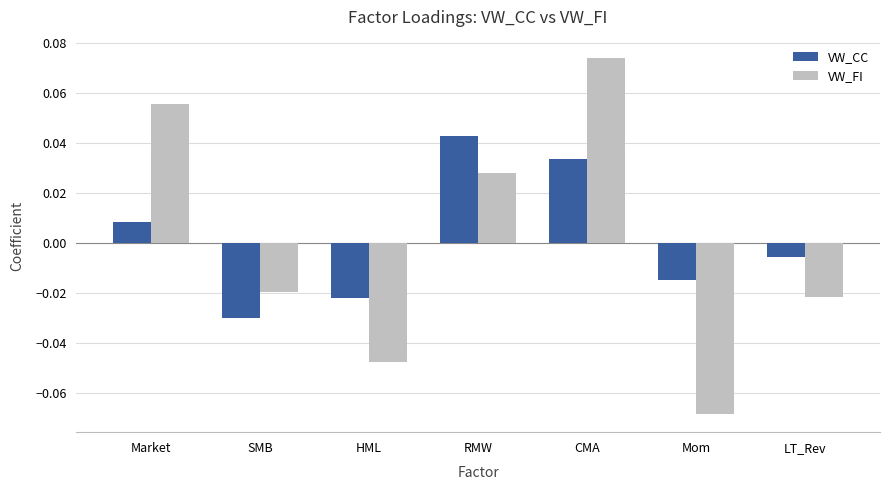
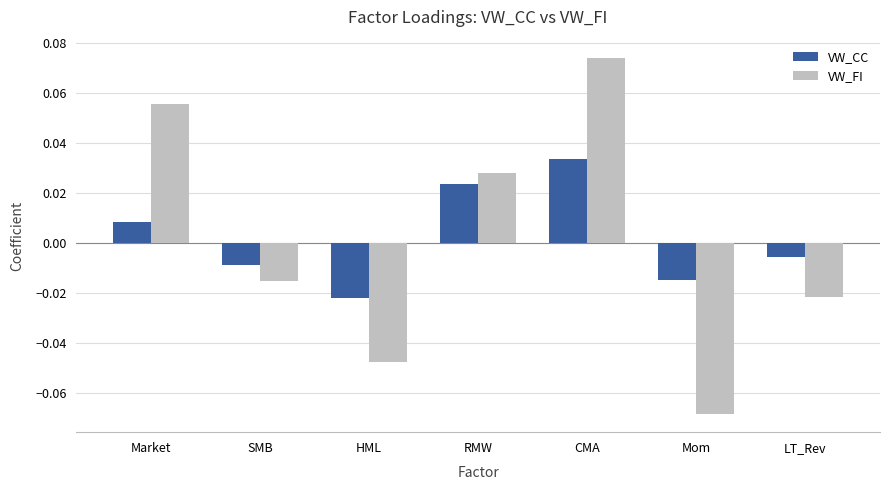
  {
    "VW_CC": {
      "Market": 0.008,
-     "SMB": -0.030,
+     "SMB": -0.009,
      "HML": -0.022,
-     "RMW": 0.043,
+     "RMW": 0.024,
      "CMA": 0.034,
      "Mom": -0.015,
      "LT_Rev": -0.005
    },
    "VW_FI": {
      "Market": 0.055,
-     "SMB": -0.020,
+     "SMB": -0.015,
      "HML": -0.048,
      "RMW": 0.028,
      "CMA": 0.074,
      "Mom": -0.069,
      "LT_Rev": -0.021
    }
  }
